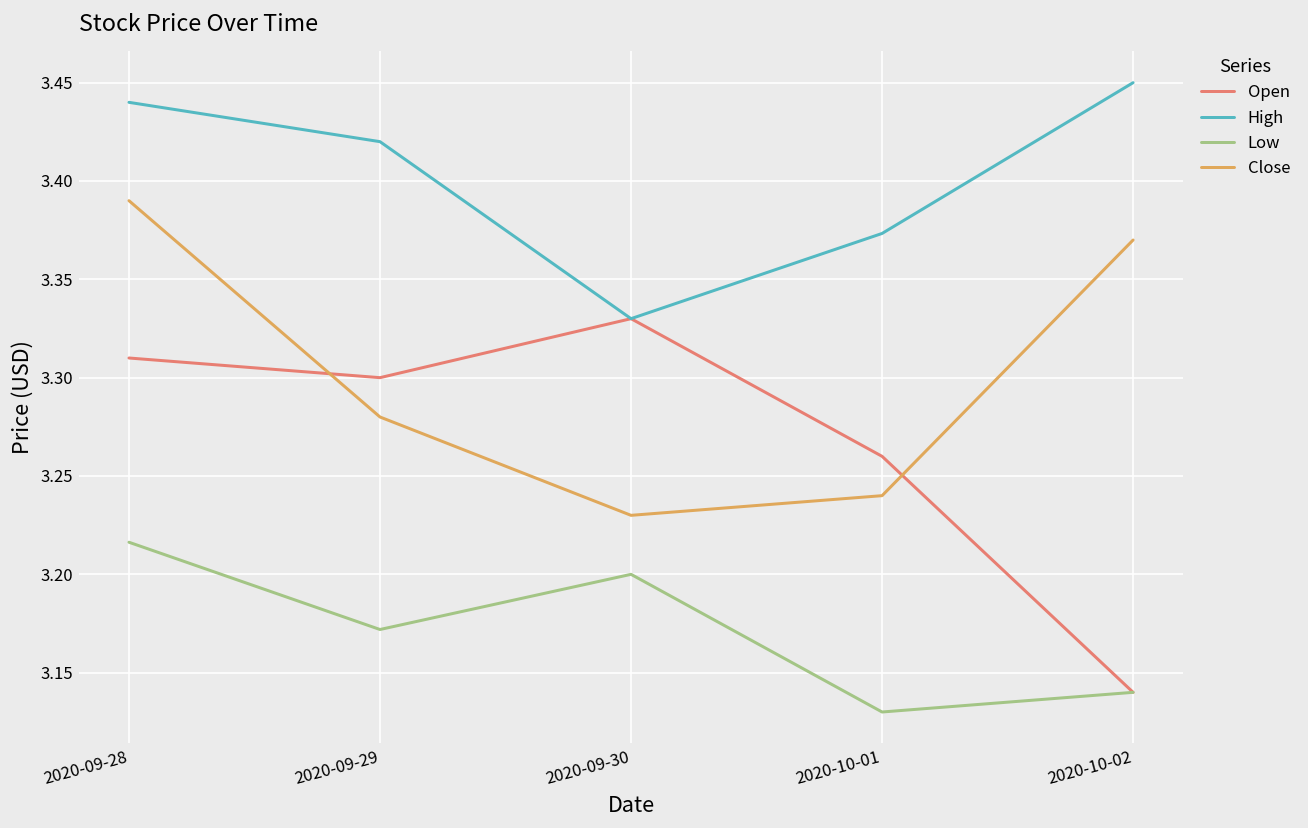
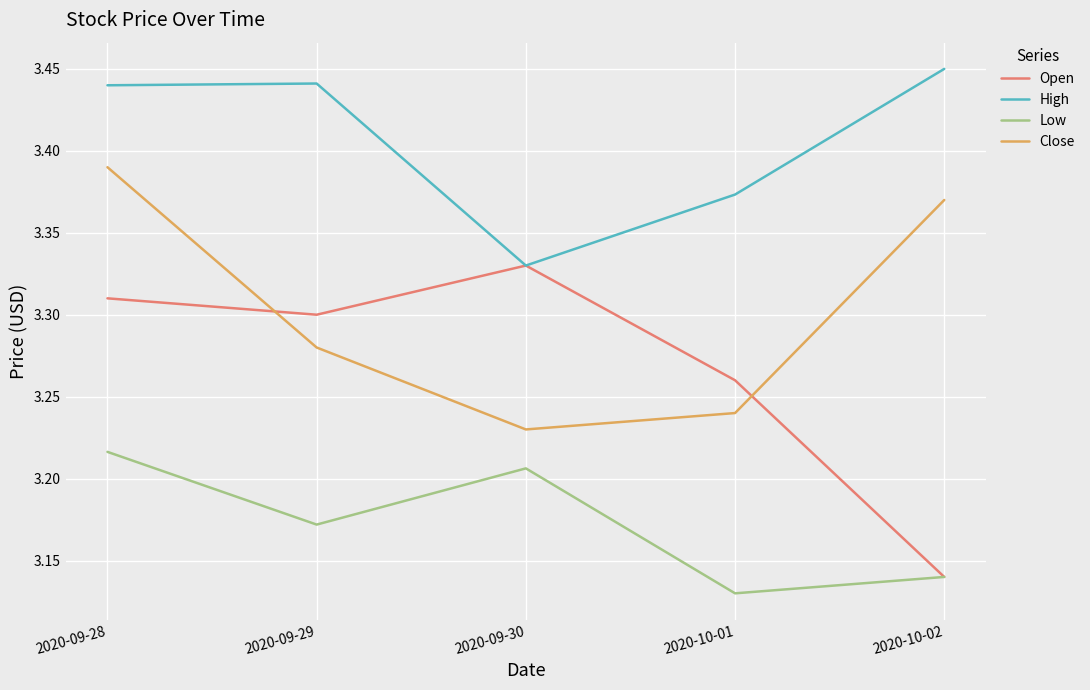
  {
    "High": {
      "2020-09-28": 3.440,
-     "2020-09-29": 3.420,
+     "2020-09-29": 3.441,
      "2020-10-01": 3.373,
      "2020-10-02": 3.450
    },
    "Low": {
      "2020-09-28": 3.216,
      "2020-09-29": 3.172,
-     "2020-09-30": 3.200,
+     "2020-09-30": 3.206,
      "2020-10-01": 3.130
    }
  }
